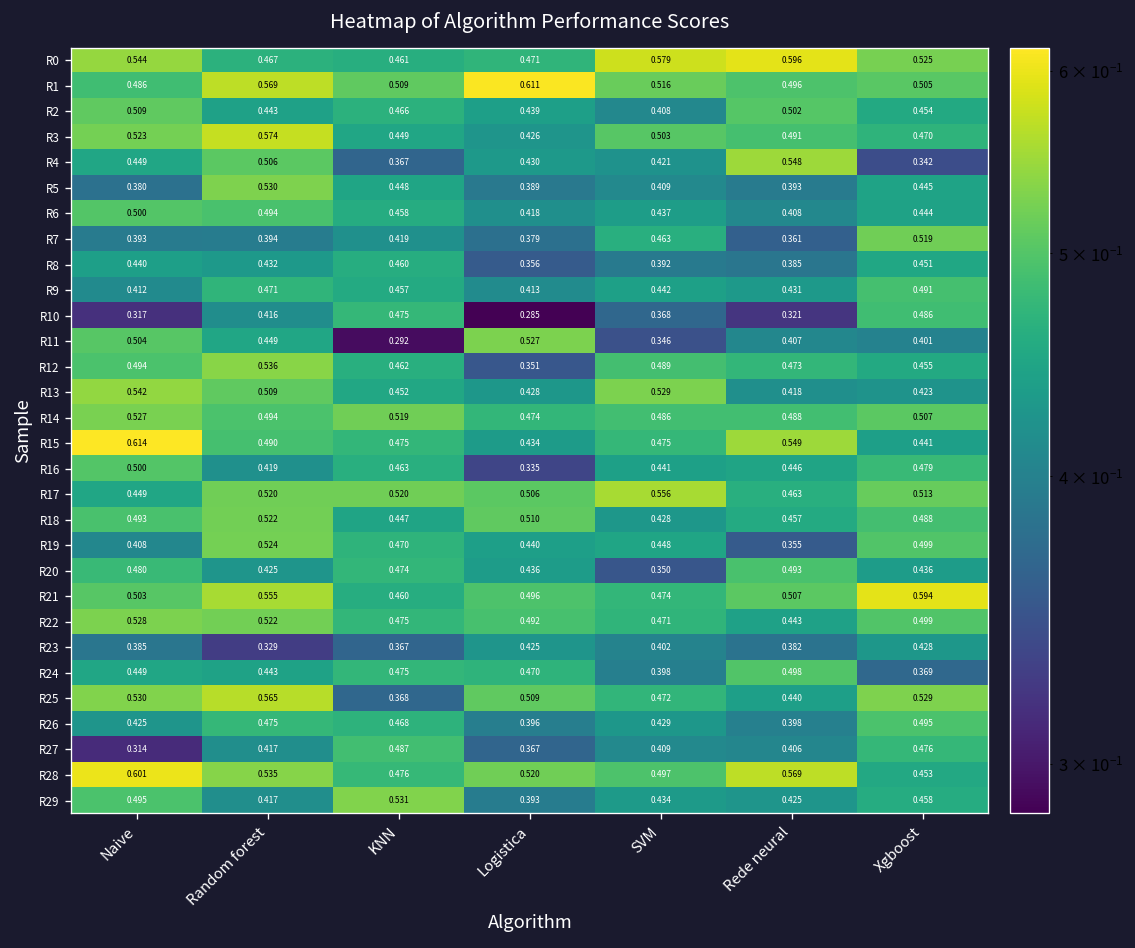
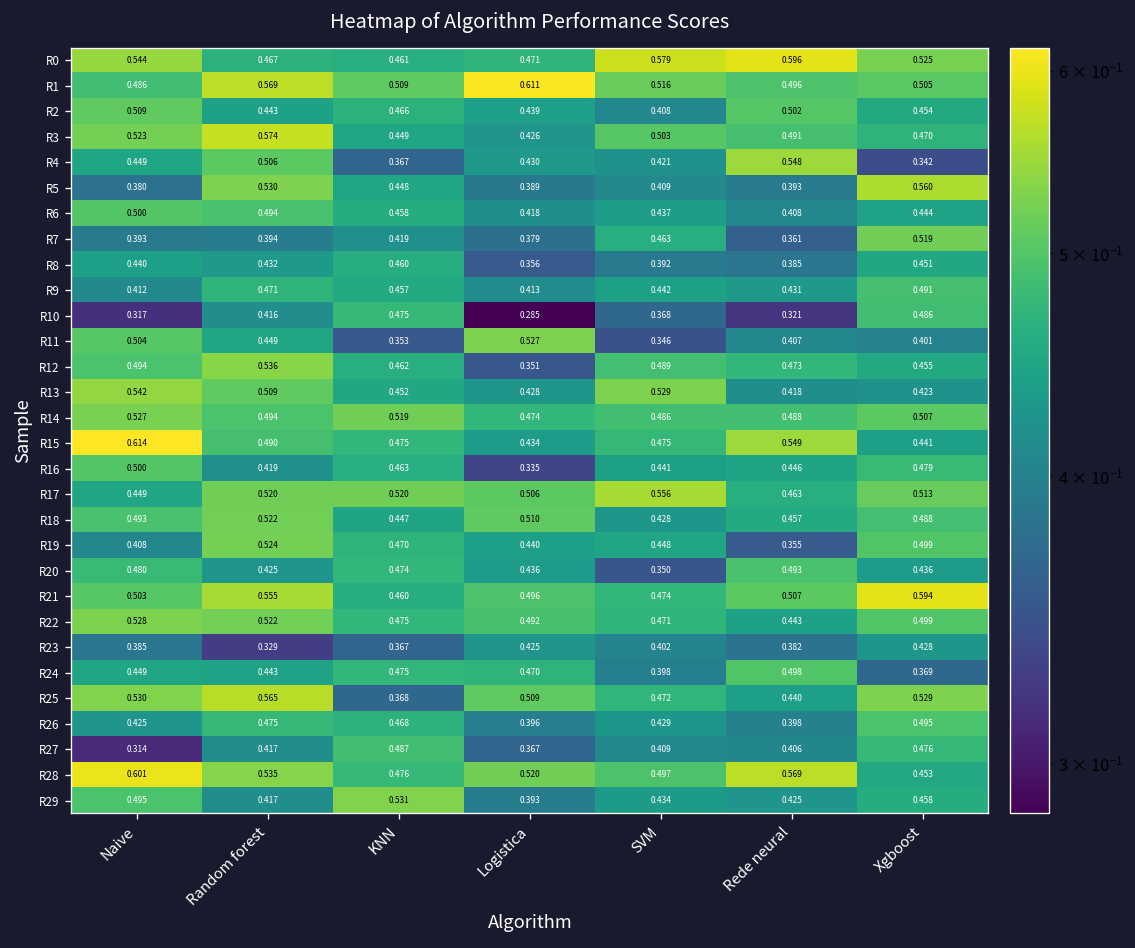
  {
    "R5": {
      "Naive": 0.380,
      "Random forest": 0.530,
      "KNN": 0.448,
      "Logistica": 0.389,
      "SVM": 0.409,
      "Rede neural": 0.393,
-     "Xgboost": 0.445
+     "Xgboost": 0.560
    },
    "R11": {
      "Naive": 0.504,
      "Random forest": 0.449,
-     "KNN": 0.292,
+     "KNN": 0.353,
      "Logistica": 0.527,
      "SVM": 0.346,
      "Rede neural": 0.407,
      "Xgboost": 0.401
    }
  }
